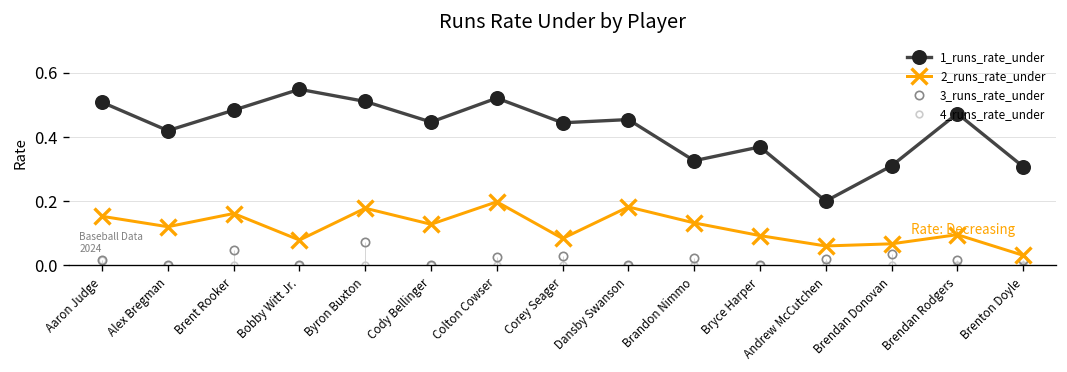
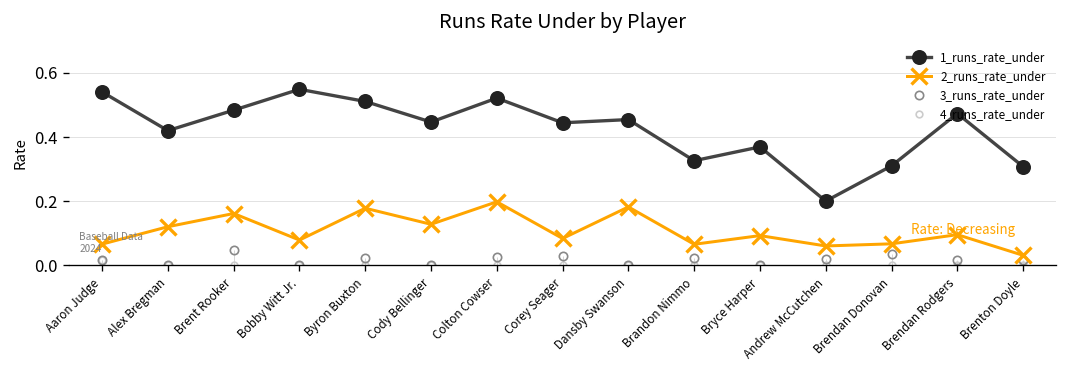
  {
    "1_runs_rate_under": {
-     "Aaron Judge": 0.51,
+     "Aaron Judge": 0.54,
      "Alex Bregman": 0.42,
      "Brent Rooker": 0.48,
      "Bobby Witt Jr.": 0.55,
      "Byron Buxton": 0.51,
      "Cody Bellinger": 0.45,
      "Colton Cowser": 0.52,
      "Corey Seager": 0.44,
      "Dansby Swanson": 0.45,
      "Brandon Nimmo": 0.33,
      "Bryce Harper": 0.37,
      "Andrew McCutchen": 0.20,
      "Brendan Donovan": 0.31,
      "Brendan Rodgers": 0.47,
      "Brenton Doyle": 0.31
    },
    "2_runs_rate_under": {
-     "Aaron Judge": 0.15,
+     "Aaron Judge": 0.07,
      "Alex Bregman": 0.12,
      "Brent Rooker": 0.16,
      "Bobby Witt Jr.": 0.08,
      "Byron Buxton": 0.18,
      "Cody Bellinger": 0.13,
      "Colton Cowser": 0.20,
      "Corey Seager": 0.08,
      "Dansby Swanson": 0.18,
-     "Brandon Nimmo": 0.13,
+     "Brandon Nimmo": 0.07,
      "Bryce Harper": 0.09,
      "Andrew McCutchen": 0.06,
      "Brendan Donovan": 0.07,
      "Brendan Rodgers": 0.10,
      "Brenton Doyle": 0.03
    },
    "3_runs_rate_under": {
      "Brent Rooker": 0.05,
-     "Byron Buxton": 0.07,
+     "Byron Buxton": 0.02,
      "Colton Cowser": 0.03,
      "Corey Seager": 0.03,
      "Brandon Nimmo": 0.02,
      "Andrew McCutchen": 0.02,
      "Brendan Donovan": 0.03,
      "Brendan Rodgers": 0.02,
      "Brenton Doyle": 0.02
    },
    "4_runs_rate_under": {
      "Brent Rooker": 0.00,
      "Byron Buxton": 0.00,
      "Colton Cowser": 0.00,
      "Corey Seager": 0.00,
      "Brandon Nimmo": 0.00,
      "Andrew McCutchen": 0.00,
      "Brendan Donovan": 0.00,
      "Brendan Rodgers": 0.00,
      "Brenton Doyle": 0.00
    }
  }
